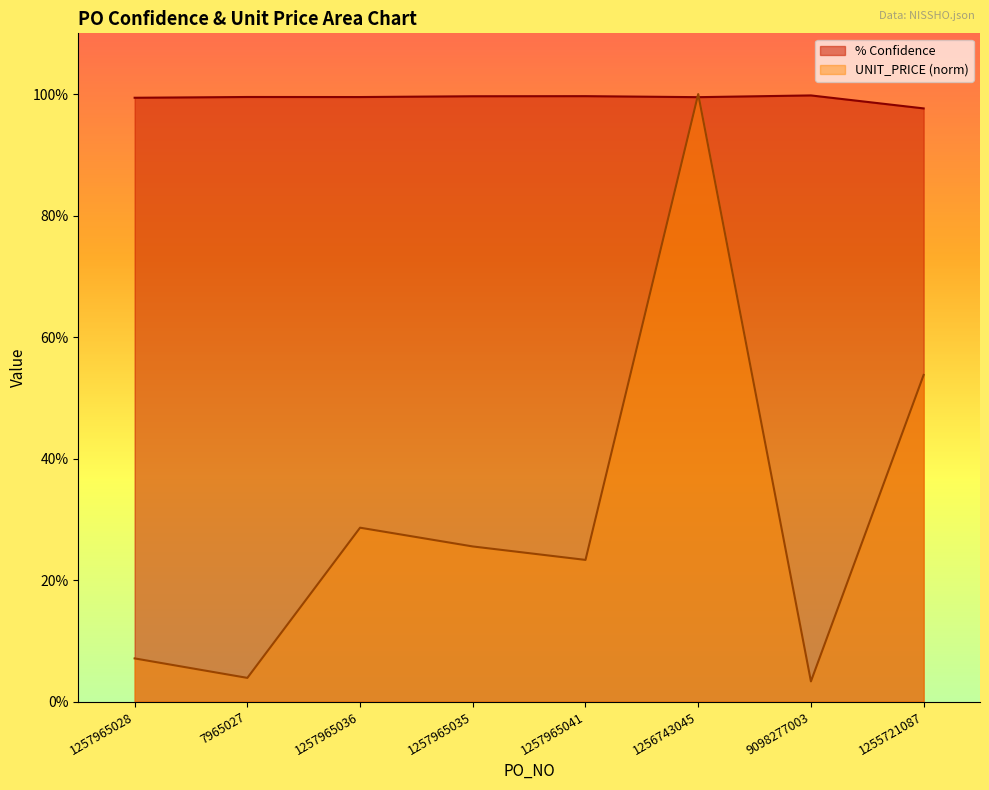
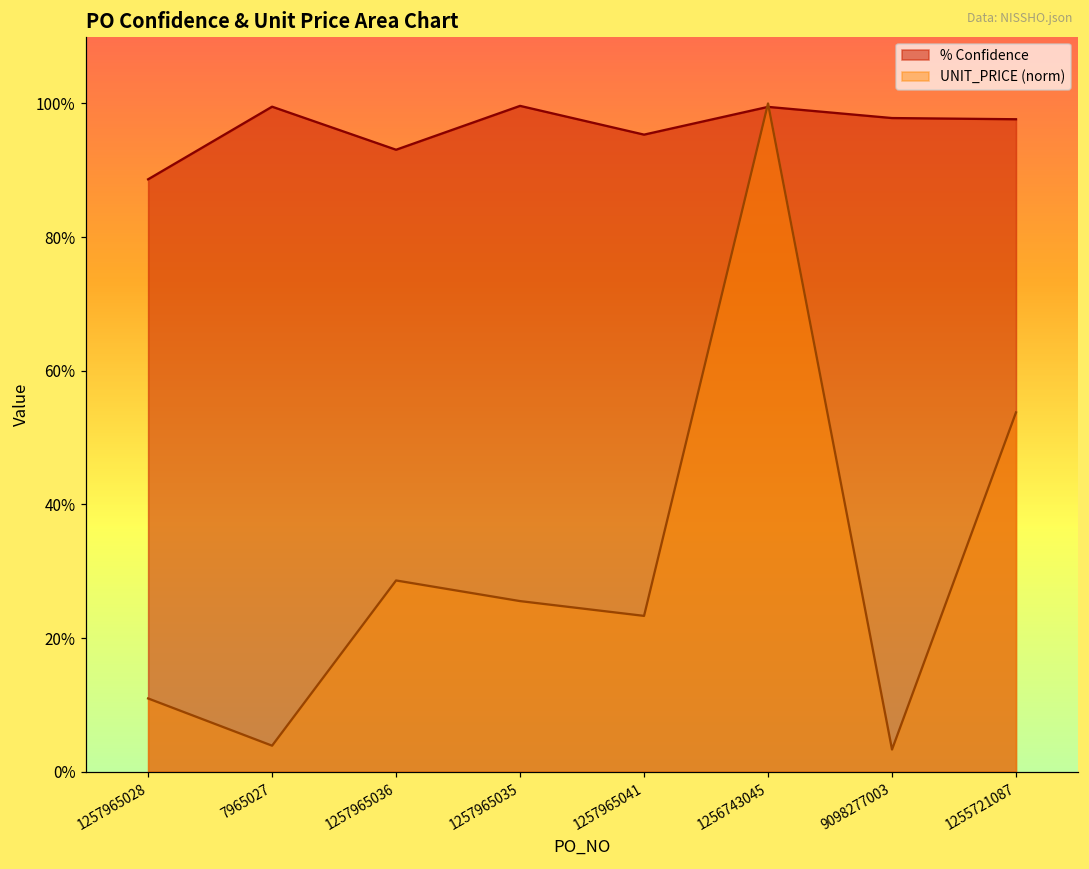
  {
    "% Confidence": {
-     "1257965028": "99%",
+     "1257965028": "89%",
      "7965027": "100%",
-     "1257965036": "100%",
+     "1257965036": "93%",
      "1257965035": "100%",
-     "1257965041": "100%",
+     "1257965041": "95%",
      "1256743045": "99%",
-     "9098277003": "100%",
+     "9098277003": "98%",
      "1255721087": "98%"
    },
    "UNIT_PRICE (norm)": {
-     "1257965028": "7%",
+     "1257965028": "11%",
      "7965027": "4%",
      "1257965036": "29%",
      "1257965035": "26%",
      "1257965041": "23%",
      "1256743045": "100%",
      "9098277003": "3%",
      "1255721087": "54%"
    }
  }
